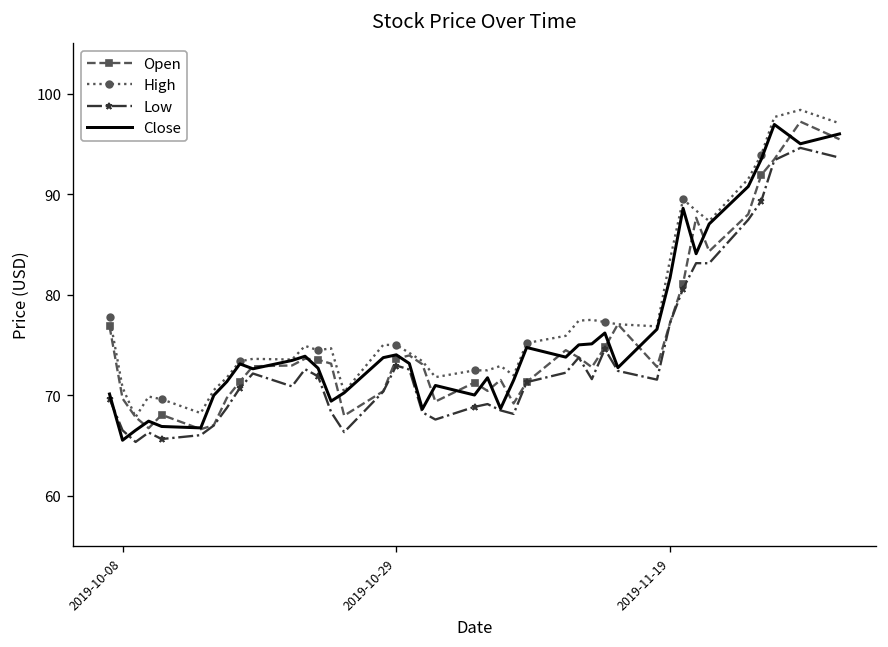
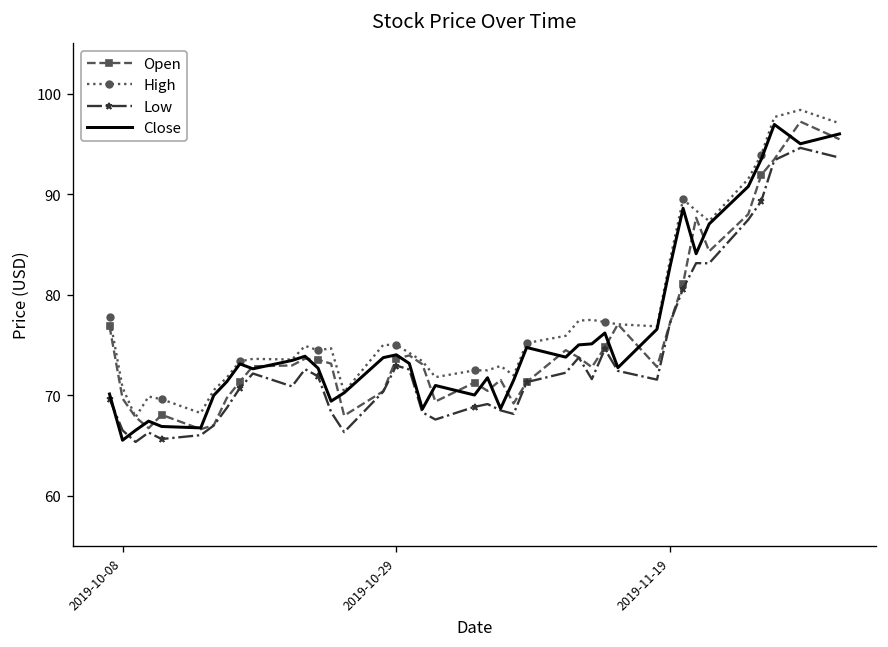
  {
    "Close": {
      "2019-10-08": 66,
      "2019-10-29": 74,
-     "2019-11-19": 82
+     "2019-11-19": 83
    }
  }
